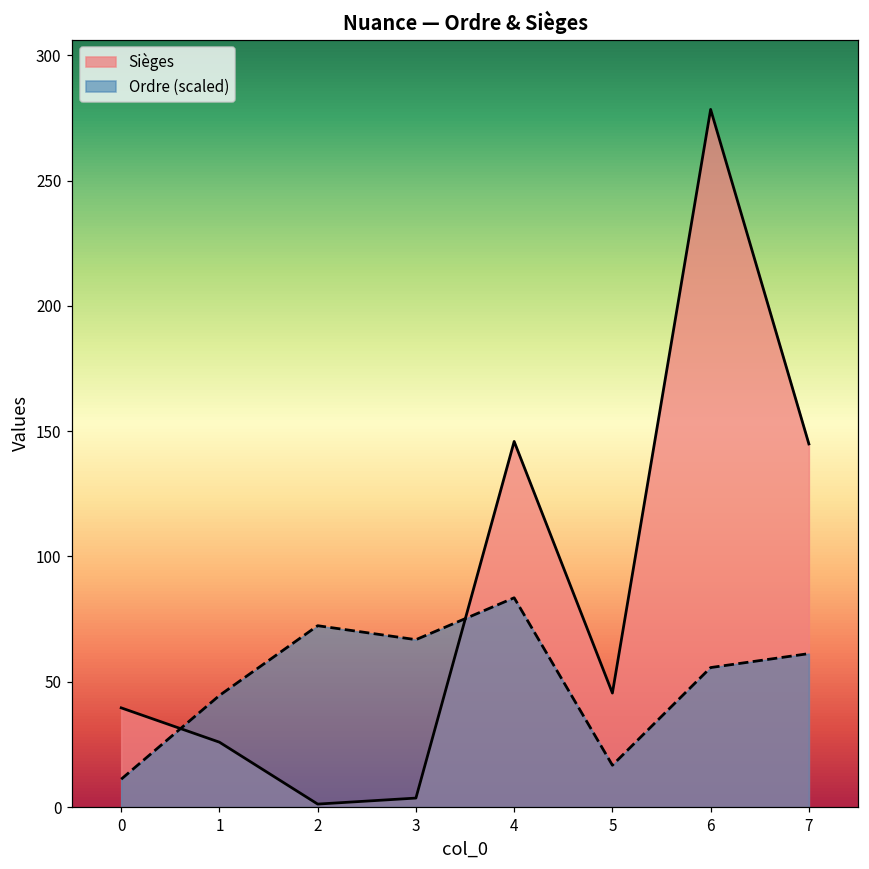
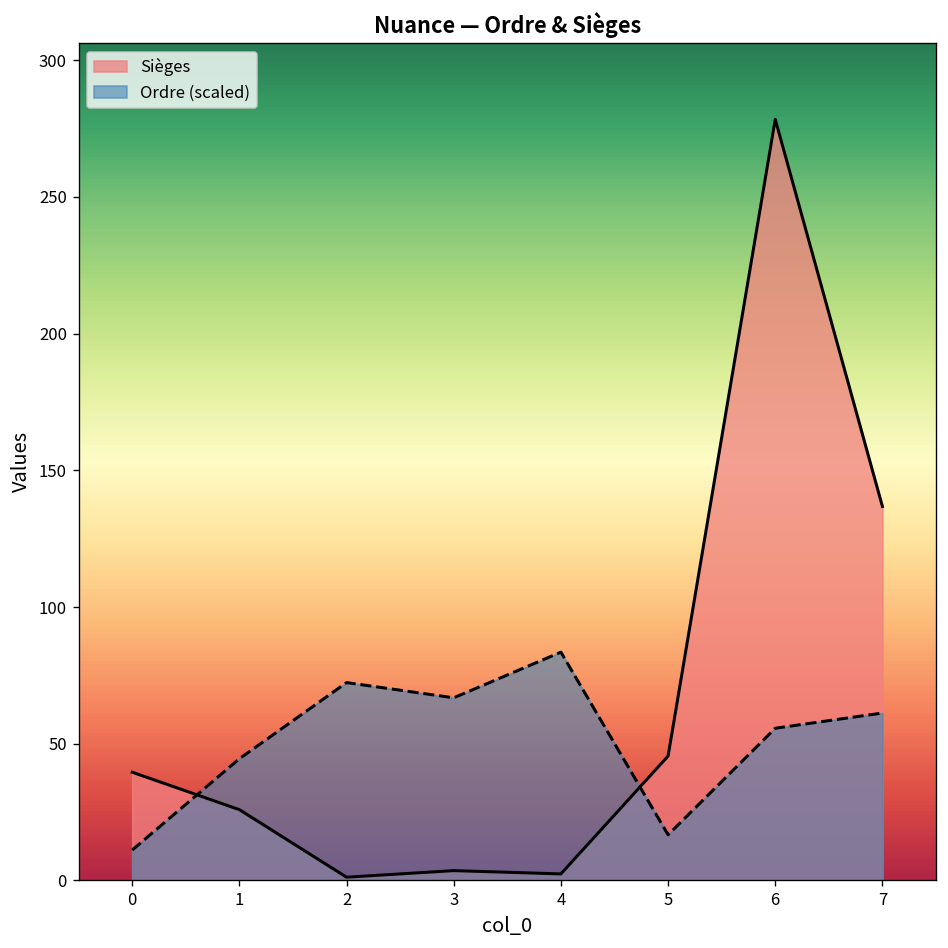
  {
    "Sièges": {
      "0": 40,
      "1": 26,
      "2": 1,
      "3": 4,
-     "4": 146,
+     "4": 2,
      "5": 46,
      "6": 278,
-     "7": 145
+     "7": 137
    },
    "Ordre (scaled)": {
      "0": 11,
      "1": 45,
      "2": 72,
      "3": 67,
      "4": 84,
      "5": 17,
      "6": 56,
      "7": 61
    }
  }
